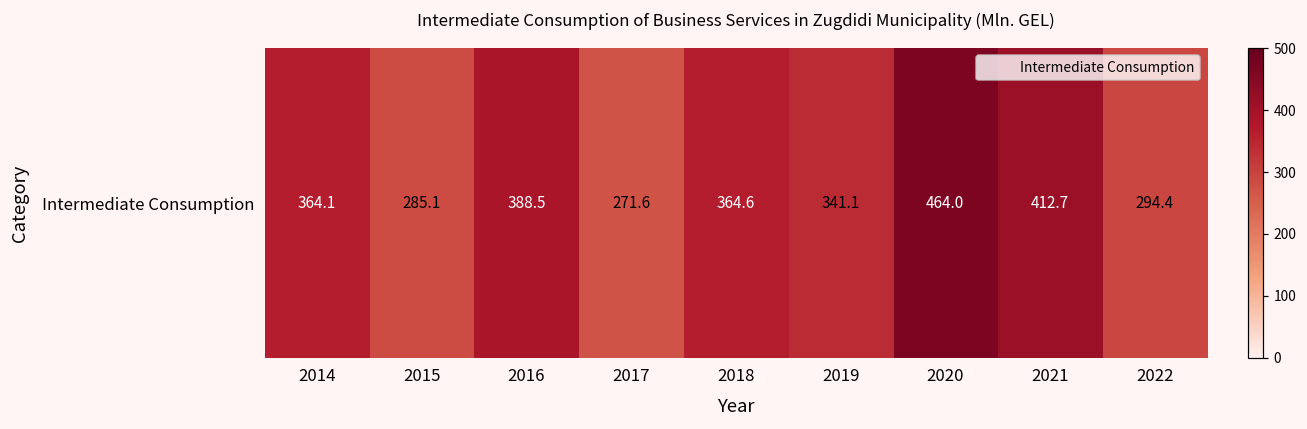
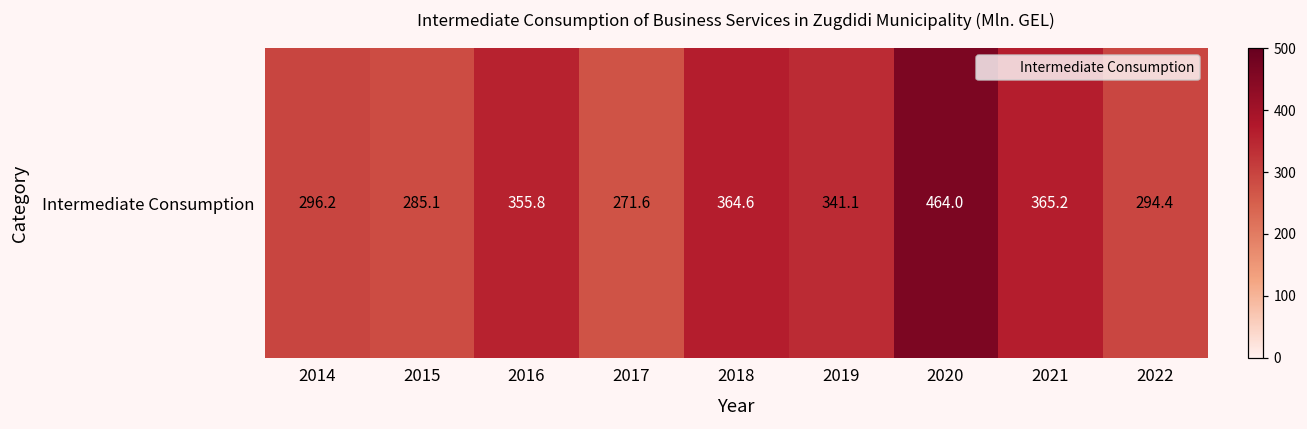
  {
    "Intermediate Consumption": {
-     "2014": 364.1,
+     "2014": 296.2,
      "2015": 285.1,
-     "2016": 388.5,
+     "2016": 355.8,
      "2017": 271.6,
      "2018": 364.6,
      "2019": 341.1,
      "2020": 464.0,
-     "2021": 412.7,
+     "2021": 365.2,
      "2022": 294.4
    }
  }
